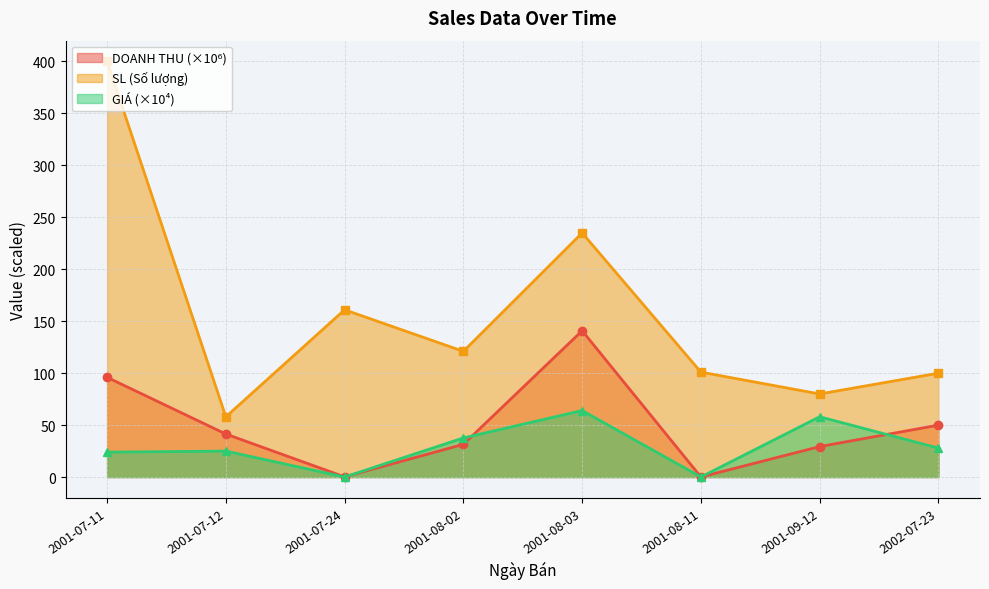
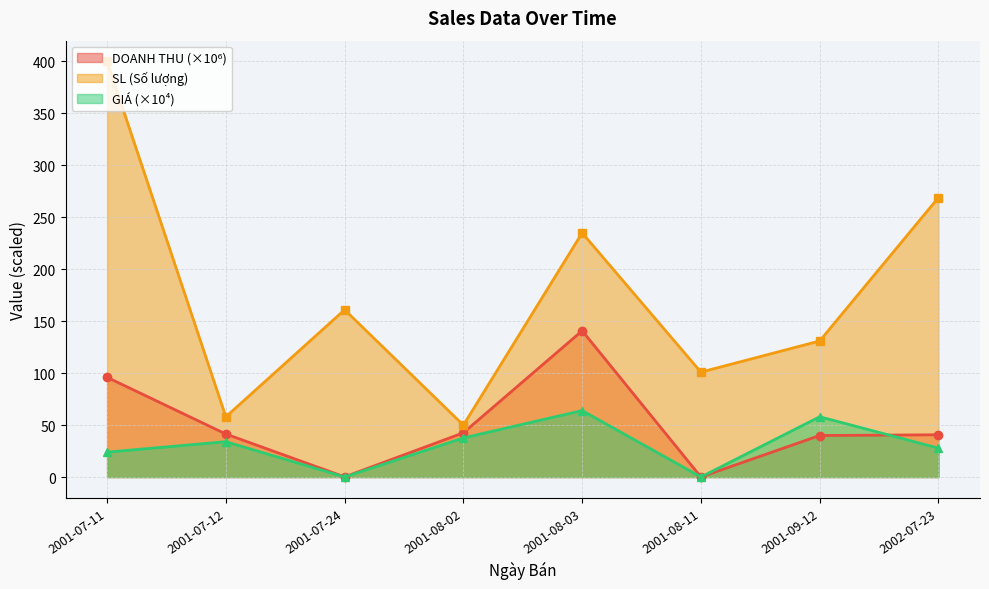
  {
    "DOANH THU (×10⁶)": {
      "2001-07-11": 96,
      "2001-07-12": 41,
-     "2001-08-02": 32,
+     "2001-08-02": 43,
      "2001-08-03": 141,
-     "2001-09-12": 29,
-     "2002-07-23": 50
+     "2001-09-12": 40,
+     "2002-07-23": 41
    },
    "SL (Số lượng)": {
      "2001-07-12": 58,
      "2001-07-24": 161,
-     "2001-08-02": 121,
+     "2001-08-02": 50,
      "2001-08-03": 235,
      "2001-08-11": 101,
-     "2001-09-12": 80,
-     "2002-07-23": 100
+     "2001-09-12": 131,
+     "2002-07-23": 269
    },
    "GIÁ (×10⁴)": {
      "2001-07-11": 24,
-     "2001-07-12": 25,
+     "2001-07-12": 34,
      "2001-08-02": 38,
      "2001-08-03": 64,
      "2001-09-12": 58,
      "2002-07-23": 28
    }
  }
